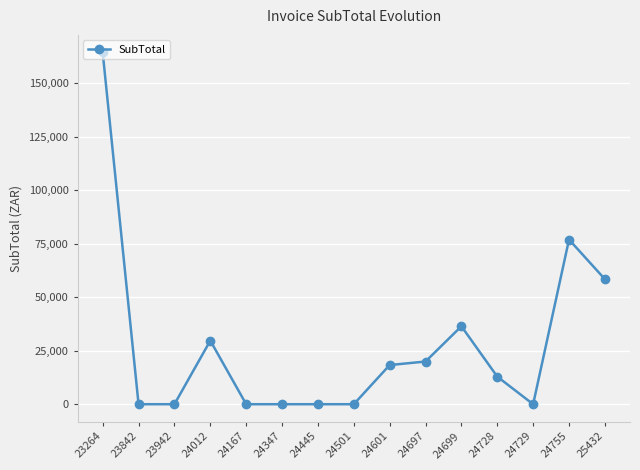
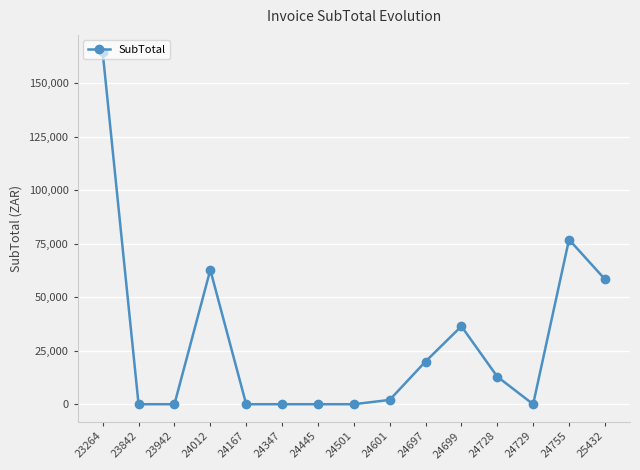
  {
    "23842": "0",
    "23942": "0",
-   "24012": "30,000",
+   "24012": "63,000",
    "24167": "0",
    "24347": "0",
    "24445": "0",
    "24501": "0",
-   "24601": "18,000",
+   "24601": "2,000",
    "24697": "20,000",
    "24699": "36,000",
    "24728": "13,000",
    "24729": "0",
    "24755": "77,000",
    "25432": "58,000"
  }
